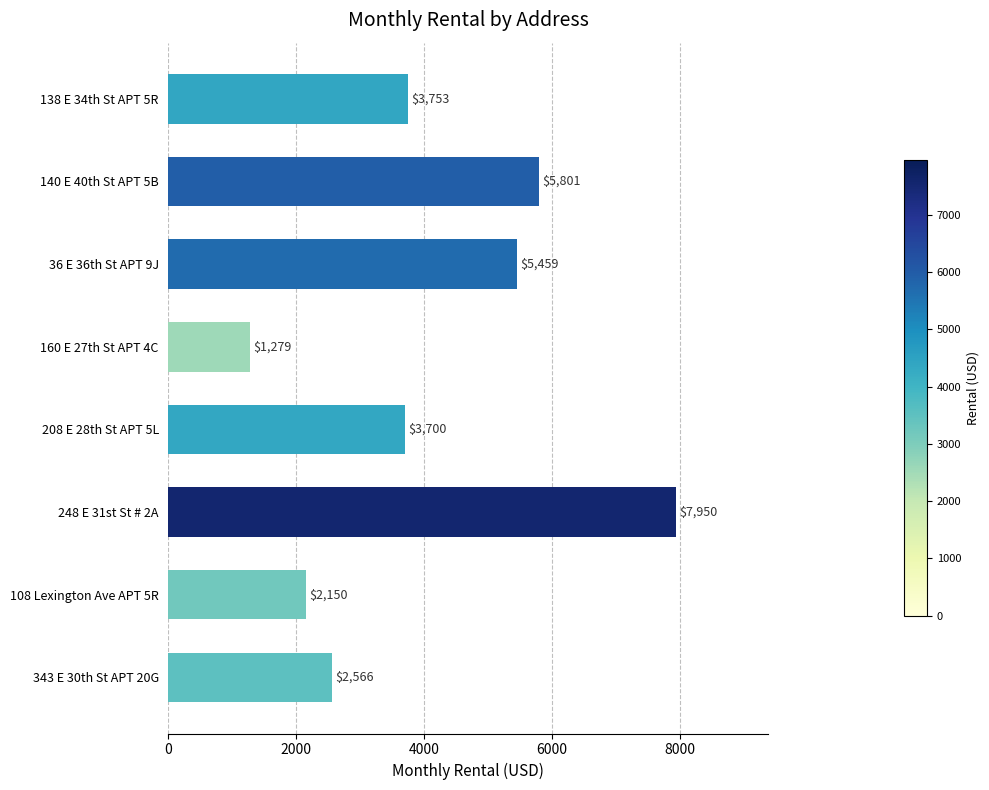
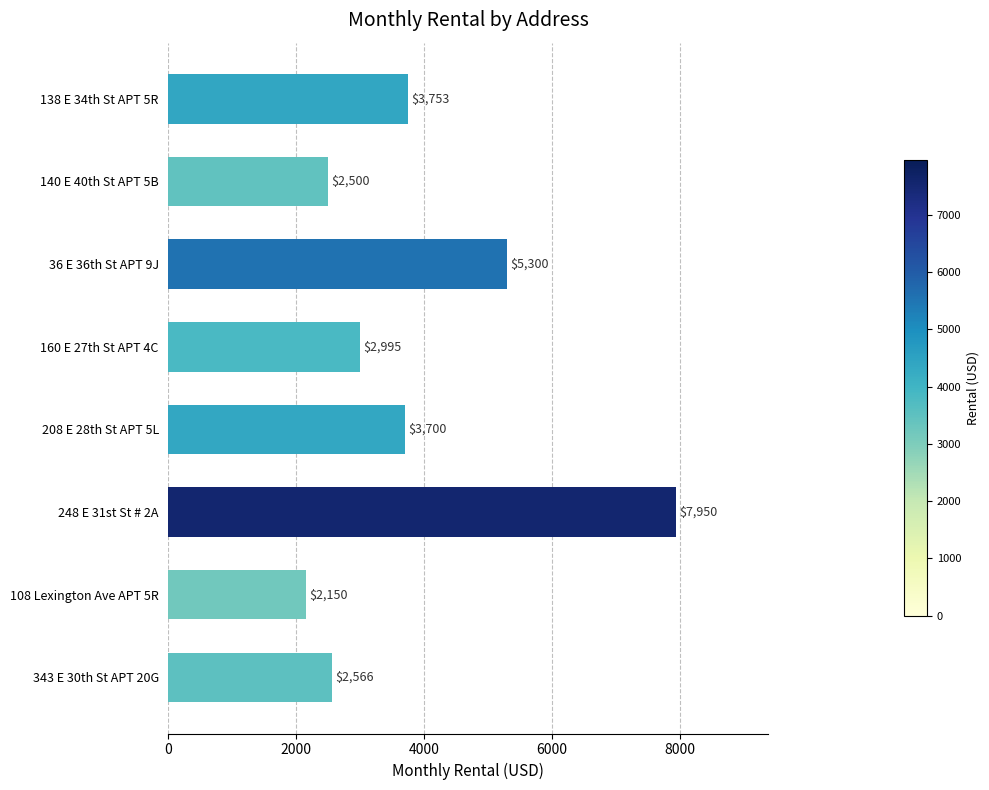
  {
    "138 E 34th St APT 5R": "$3,753",
-   "140 E 40th St APT 5B": "$5,801",
-   "36 E 36th St APT 9J": "$5,459",
-   "160 E 27th St APT 4C": "$1,279",
+   "140 E 40th St APT 5B": "$2,500",
+   "36 E 36th St APT 9J": "$5,300",
+   "160 E 27th St APT 4C": "$2,995",
    "208 E 28th St APT 5L": "$3,700",
    "248 E 31st St # 2A": "$7,950",
    "108 Lexington Ave APT 5R": "$2,150",
    "343 E 30th St APT 20G": "$2,566"
  }
